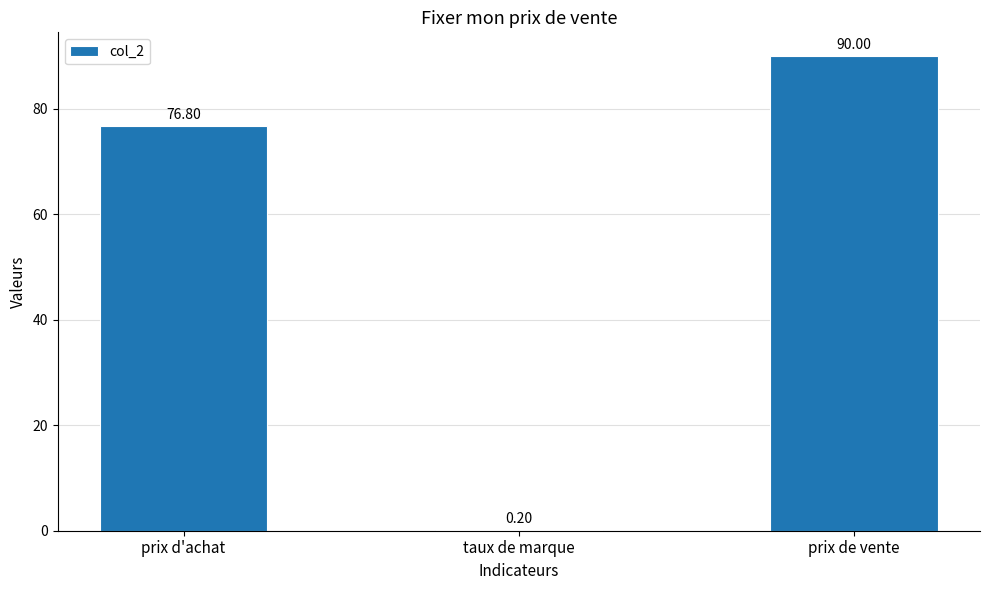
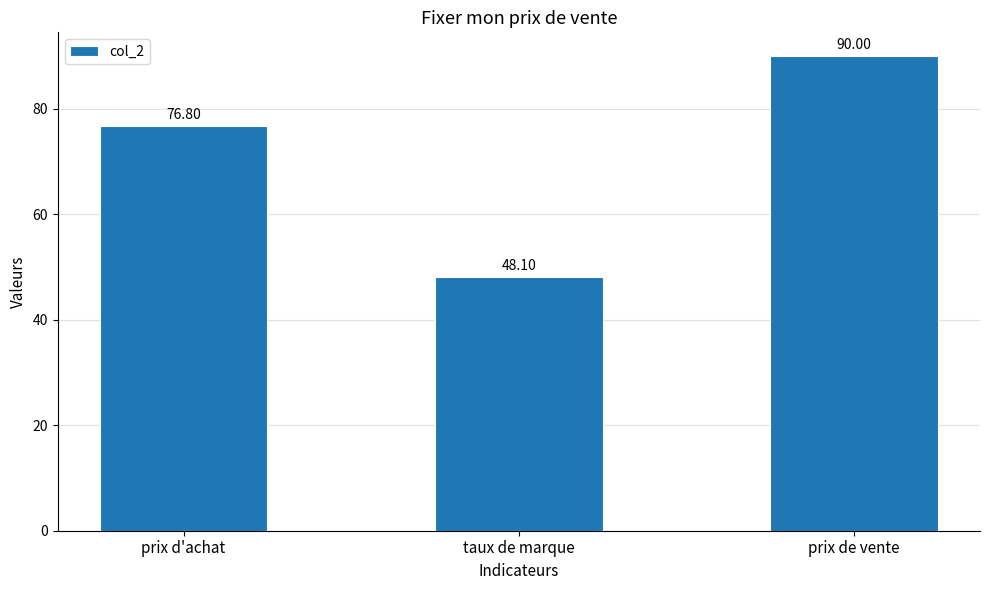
  {
    "prix d'achat": 76.80,
-   "taux de marque": 0.20,
+   "taux de marque": 48.10,
    "prix de vente": 90.00
  }
